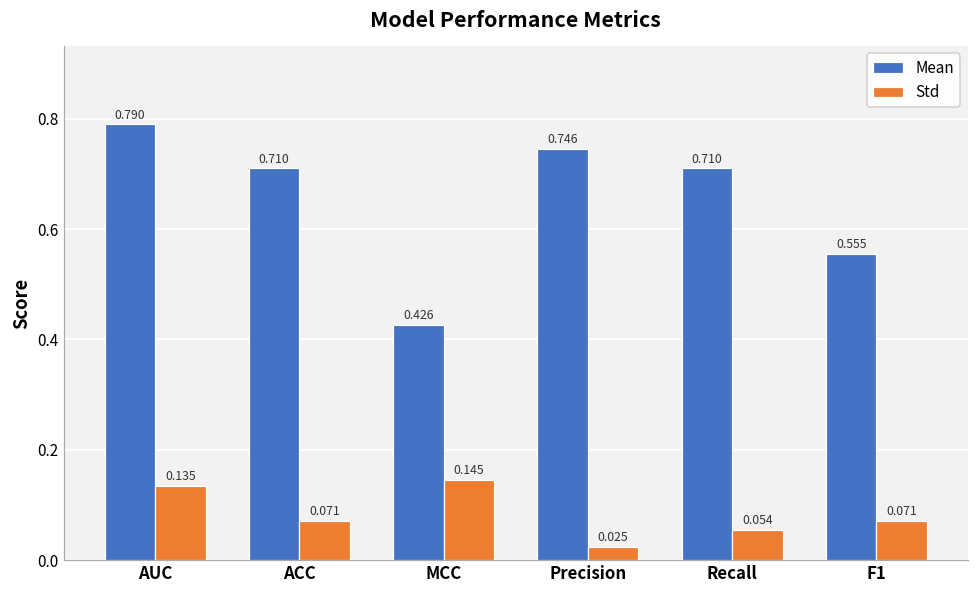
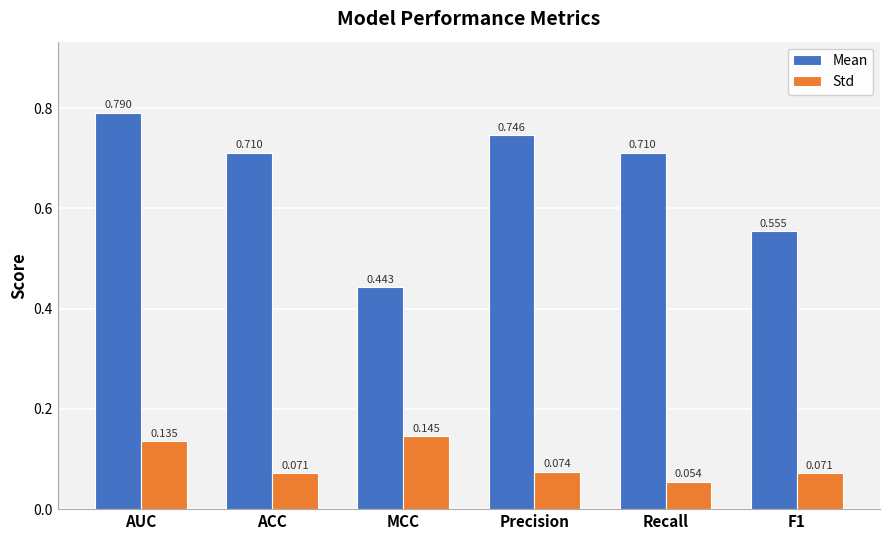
  {
    "Mean": {
      "AUC": 0.790,
      "ACC": 0.710,
-     "MCC": 0.426,
+     "MCC": 0.443,
      "Precision": 0.746,
      "Recall": 0.710,
      "F1": 0.555
    },
    "Std": {
      "AUC": 0.135,
      "ACC": 0.071,
      "MCC": 0.145,
-     "Precision": 0.025,
+     "Precision": 0.074,
      "Recall": 0.054,
      "F1": 0.071
    }
  }
